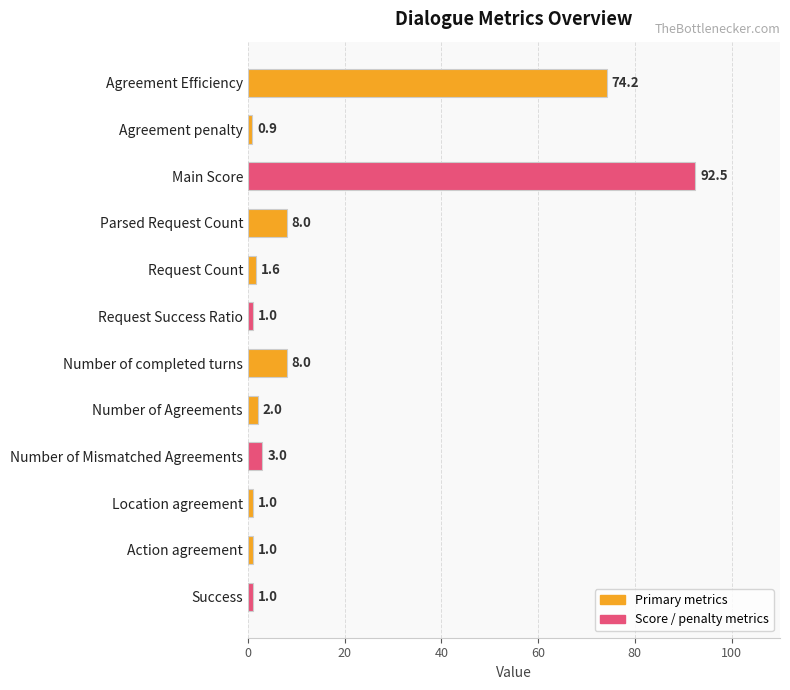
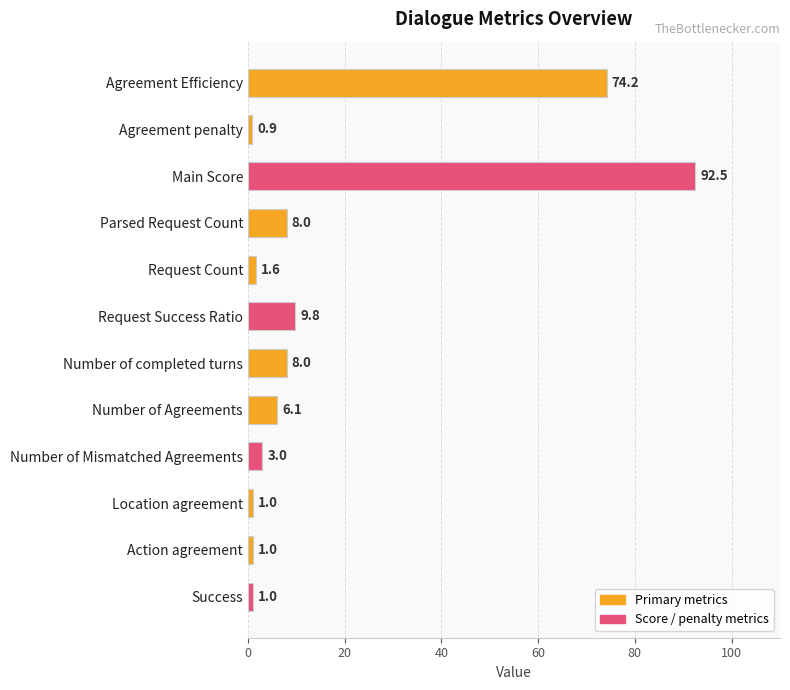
  {
    "Agreement Efficiency": 74.2,
    "Agreement penalty": 0.9,
    "Main Score": 92.5,
    "Parsed Request Count": 8.0,
    "Request Count": 1.6,
-   "Request Success Ratio": 1.0,
+   "Request Success Ratio": 9.8,
    "Number of completed turns": 8.0,
-   "Number of Agreements": 2.0,
+   "Number of Agreements": 6.1,
    "Number of Mismatched Agreements": 3.0,
    "Location agreement": 1.0,
    "Action agreement": 1.0,
    "Success": 1.0
  }
